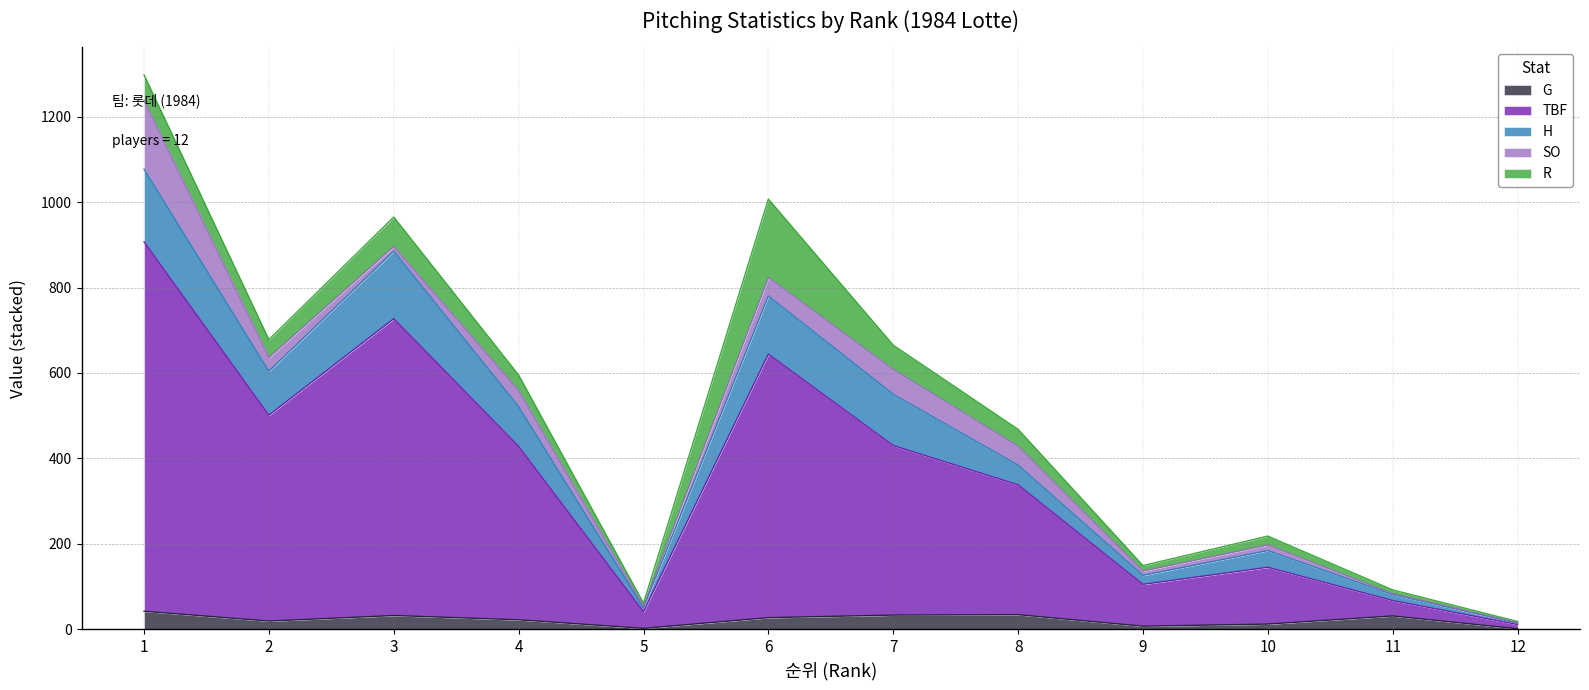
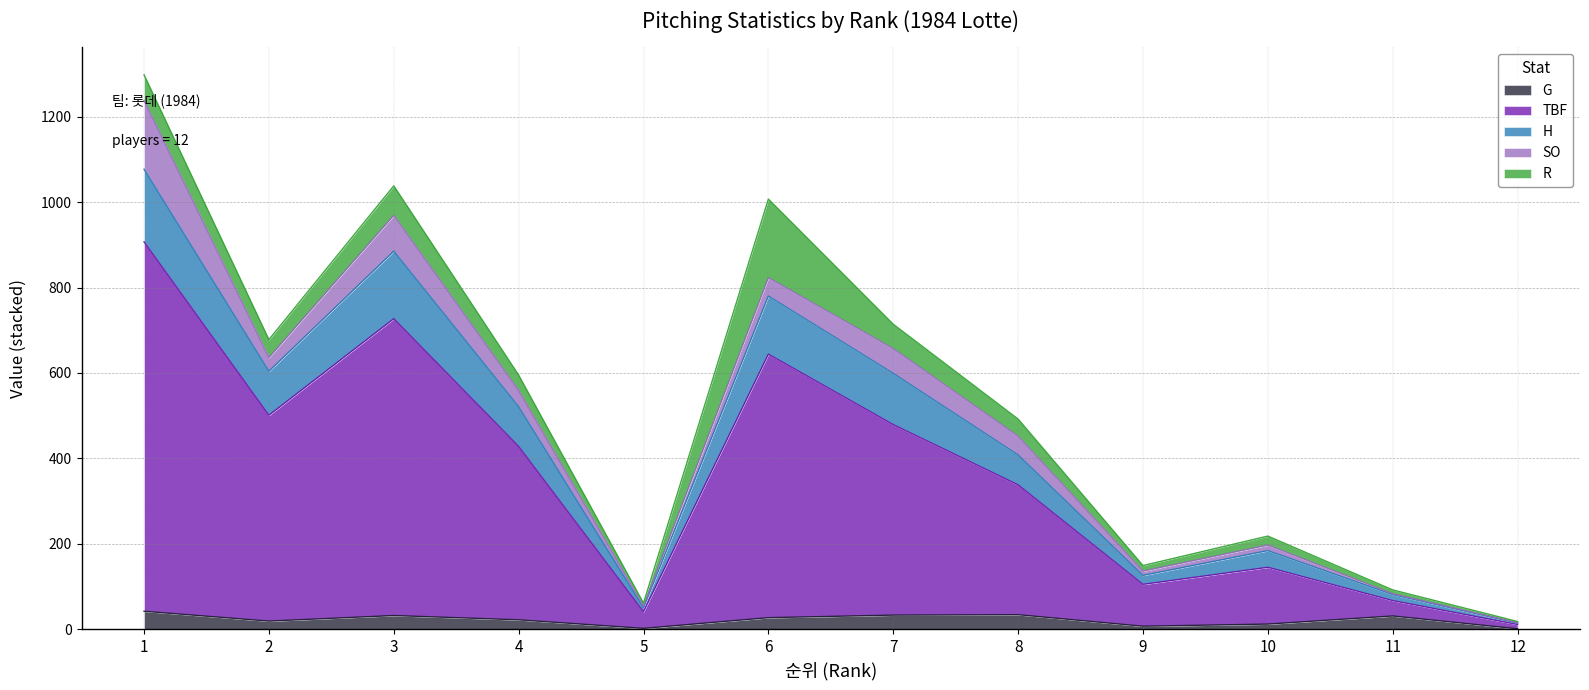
  {
    "G": {
      "1": 40,
      "2": 20,
      "3": 30,
      "4": 20,
      "5": 0,
      "6": 30,
      "7": 30,
      "8": 30,
      "9": 10,
      "10": 10,
      "11": 30,
      "12": 0
    },
    "TBF": {
      "1": 870,
      "2": 480,
      "3": 700,
      "4": 410,
      "5": 40,
      "6": 620,
-     "7": 400,
+     "7": 450,
      "8": 300,
      "9": 100,
      "10": 130,
      "11": 40
    },
    "H": {
      "2": 100,
      "3": 160,
      "4": 90,
      "6": 140,
      "7": 120,
-     "8": 50,
+     "8": 70,
      "9": 20,
      "10": 40
    },
    "SO": {
      "2": 30,
-     "3": 10,
+     "3": 80,
      "4": 40,
      "6": 40,
      "7": 60,
      "8": 40,
      "9": 10,
      "10": 10
    },
    "R": {
      "1": 60,
      "2": 40,
      "3": 70,
      "4": 40,
      "5": 10,
      "6": 180,
      "7": 60,
      "8": 40,
      "9": 10,
      "10": 20,
      "11": 10
    }
  }
